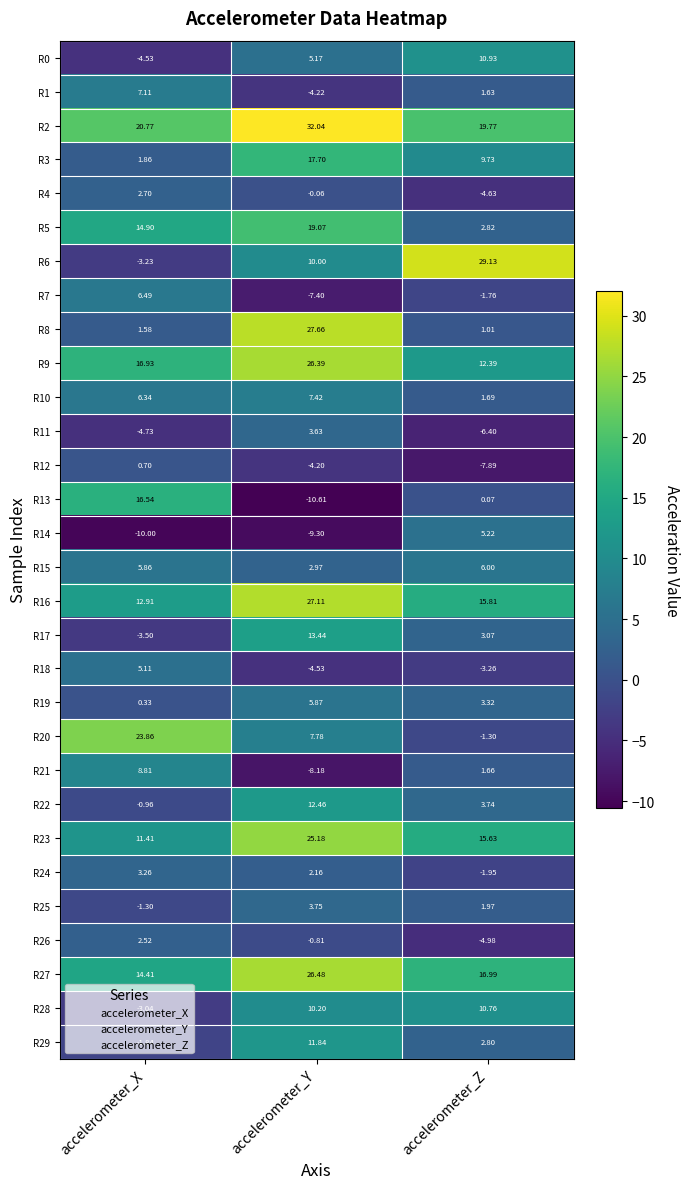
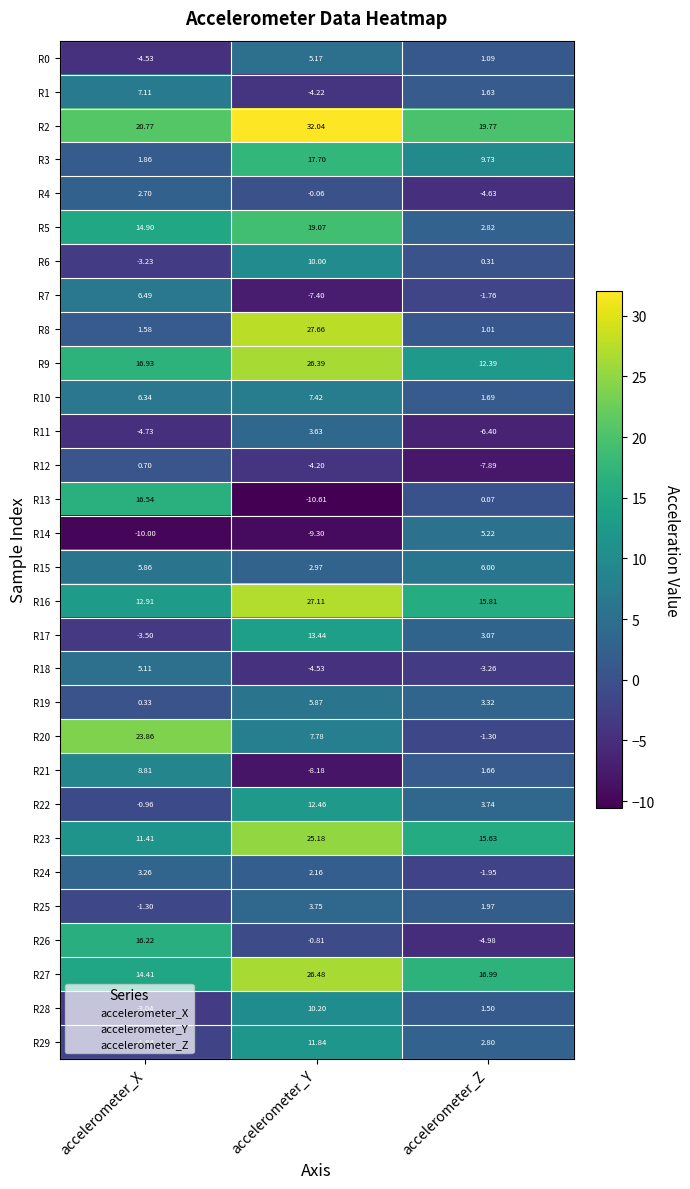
  {
    "R0": {
      "accelerometer_X": -4.53,
      "accelerometer_Y": 5.17,
-     "accelerometer_Z": 10.93
+     "accelerometer_Z": 1.09
    },
    "R1": {
      "accelerometer_X": 7.11,
      "accelerometer_Y": -4.22,
      "accelerometer_Z": 1.63
    },
    "R2": {
      "accelerometer_X": 20.77,
      "accelerometer_Y": 32.04,
      "accelerometer_Z": 19.77
    },
    "R3": {
      "accelerometer_X": 1.86,
      "accelerometer_Y": 17.70,
      "accelerometer_Z": 9.73
    },
    "R4": {
      "accelerometer_X": 2.70,
      "accelerometer_Y": -0.06,
      "accelerometer_Z": -4.63
    },
    "R5": {
      "accelerometer_X": 14.90,
      "accelerometer_Y": 19.07,
      "accelerometer_Z": 2.82
    },
    "R6": {
      "accelerometer_X": -3.23,
      "accelerometer_Y": 10.00,
-     "accelerometer_Z": 29.13
+     "accelerometer_Z": 0.31
    },
    "R7": {
      "accelerometer_X": 6.49,
      "accelerometer_Y": -7.40,
      "accelerometer_Z": -1.76
    },
    "R8": {
      "accelerometer_X": 1.58,
      "accelerometer_Y": 27.66,
      "accelerometer_Z": 1.01
    },
    "R9": {
      "accelerometer_X": 16.93,
      "accelerometer_Y": 26.39,
      "accelerometer_Z": 12.39
    },
    "R10": {
      "accelerometer_X": 6.34,
      "accelerometer_Y": 7.42,
      "accelerometer_Z": 1.69
    },
    "R11": {
      "accelerometer_X": -4.73,
      "accelerometer_Y": 3.63,
      "accelerometer_Z": -6.40
    },
    "R12": {
      "accelerometer_X": 0.70,
      "accelerometer_Y": -4.20,
      "accelerometer_Z": -7.89
    },
    "R13": {
      "accelerometer_X": 16.54,
      "accelerometer_Y": -10.61,
      "accelerometer_Z": 0.07
    },
    "R14": {
      "accelerometer_X": -10.00,
      "accelerometer_Y": -9.30,
      "accelerometer_Z": 5.22
    },
    "R15": {
      "accelerometer_X": 5.86,
      "accelerometer_Y": 2.97,
      "accelerometer_Z": 6.00
    },
    "R16": {
      "accelerometer_X": 12.91,
      "accelerometer_Y": 27.11,
      "accelerometer_Z": 15.81
    },
    "R17": {
      "accelerometer_X": -3.50,
      "accelerometer_Y": 13.44,
      "accelerometer_Z": 3.07
    },
    "R18": {
      "accelerometer_X": 5.11,
      "accelerometer_Y": -4.53,
      "accelerometer_Z": -3.26
    },
    "R19": {
      "accelerometer_X": 0.33,
      "accelerometer_Y": 5.87,
      "accelerometer_Z": 3.32
    },
    "R20": {
      "accelerometer_X": 23.86,
      "accelerometer_Y": 7.78,
      "accelerometer_Z": -1.30
    },
    "R21": {
      "accelerometer_X": 8.81,
      "accelerometer_Y": -8.18,
      "accelerometer_Z": 1.66
    },
    "R22": {
      "accelerometer_X": -0.96,
      "accelerometer_Y": 12.46,
      "accelerometer_Z": 3.74
    },
    "R23": {
      "accelerometer_X": 11.41,
      "accelerometer_Y": 25.18,
      "accelerometer_Z": 15.63
    },
    "R24": {
      "accelerometer_X": 3.26,
      "accelerometer_Y": 2.16,
      "accelerometer_Z": -1.95
    },
    "R25": {
      "accelerometer_X": -1.30,
      "accelerometer_Y": 3.75,
      "accelerometer_Z": 1.97
    },
    "R26": {
-     "accelerometer_X": 2.52,
+     "accelerometer_X": 16.22,
      "accelerometer_Y": -0.81,
      "accelerometer_Z": -4.98
    },
    "R27": {
      "accelerometer_X": 14.41,
      "accelerometer_Y": 26.48,
      "accelerometer_Z": 16.99
    },
    "R28": {
      "accelerometer_Y": 10.20,
-     "accelerometer_Z": 10.76
+     "accelerometer_Z": 1.50
    },
    "R29": {
      "accelerometer_Y": 11.84,
      "accelerometer_Z": 2.80
    }
  }
